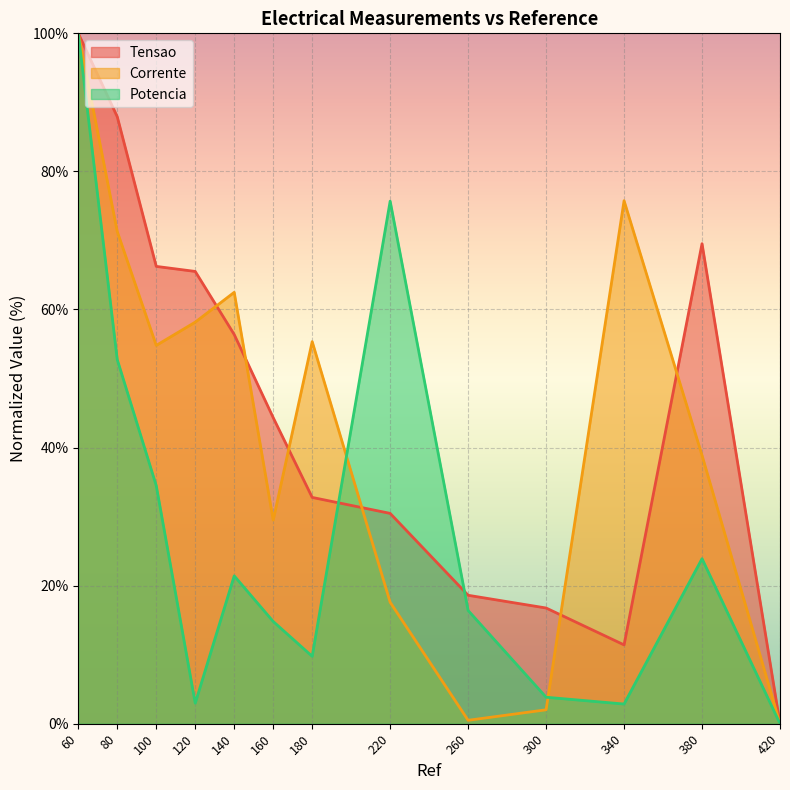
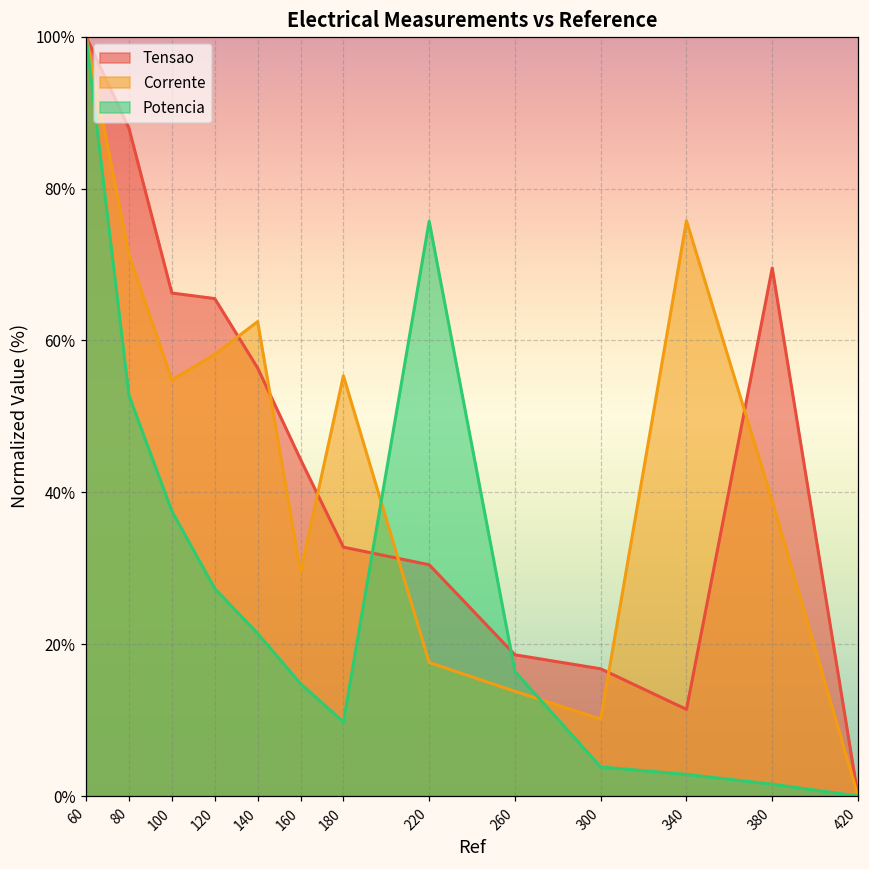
  {
    "Tensao": {
      "80": "88%",
      "100": "66%",
      "120": "66%",
      "140": "56%",
      "160": "44%",
      "180": "33%",
      "220": "30%",
      "260": "19%",
      "300": "17%",
      "340": "11%",
      "380": "70%"
    },
    "Corrente": {
      "80": "71%",
      "100": "55%",
      "120": "58%",
      "140": "62%",
      "160": "29%",
      "180": "55%",
      "220": "18%",
-     "260": "0%",
-     "300": "2%",
+     "260": "14%",
+     "300": "10%",
      "340": "76%",
      "380": "39%"
    },
    "Potencia": {
      "80": "53%",
-     "100": "34%",
-     "120": "3%",
+     "100": "38%",
+     "120": "27%",
      "140": "21%",
      "160": "15%",
      "180": "10%",
      "220": "76%",
      "260": "16%",
      "300": "4%",
      "340": "3%",
-     "380": "24%"
+     "380": "2%"
    }
  }
